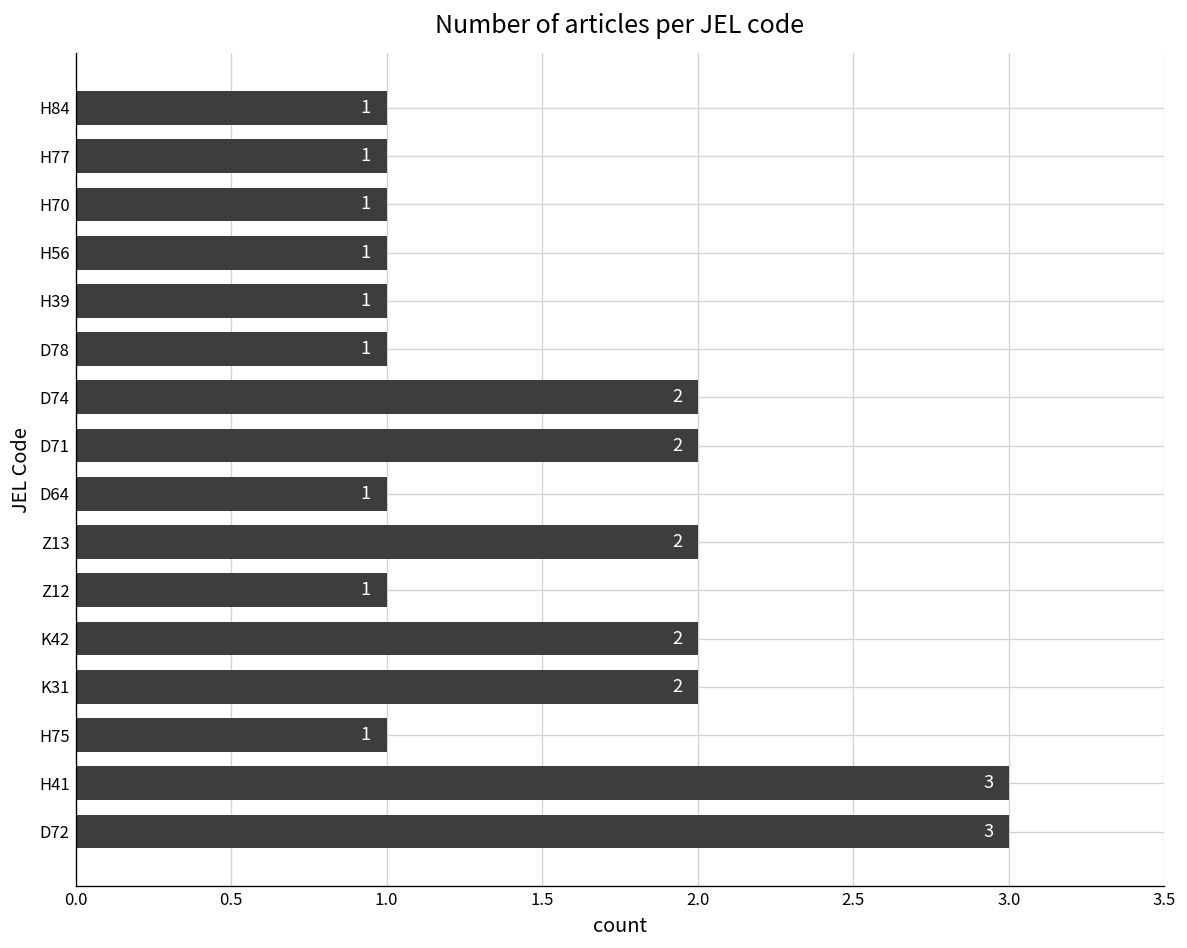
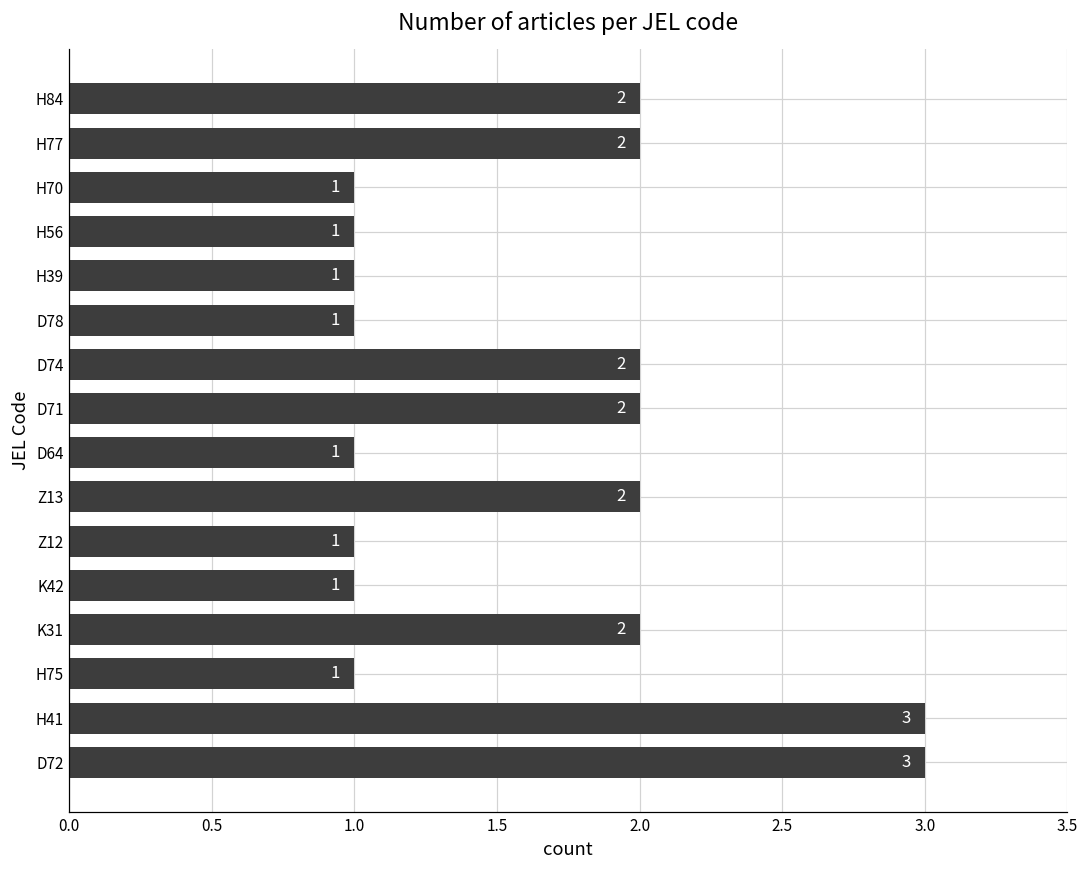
  {
-   "H84": 1,
-   "H77": 1,
+   "H84": 2,
+   "H77": 2,
    "H70": 1,
    "H56": 1,
    "H39": 1,
    "D78": 1,
    "D74": 2,
    "D71": 2,
    "D64": 1,
    "Z13": 2,
    "Z12": 1,
-   "K42": 2,
+   "K42": 1,
    "K31": 2,
    "H75": 1,
    "H41": 3,
    "D72": 3
  }
